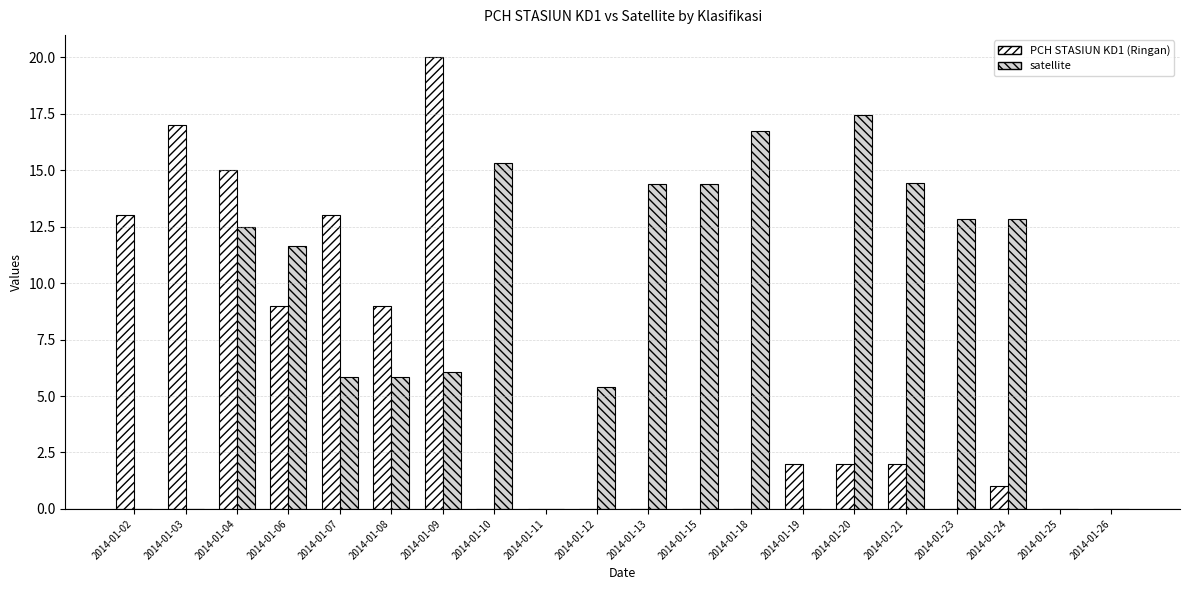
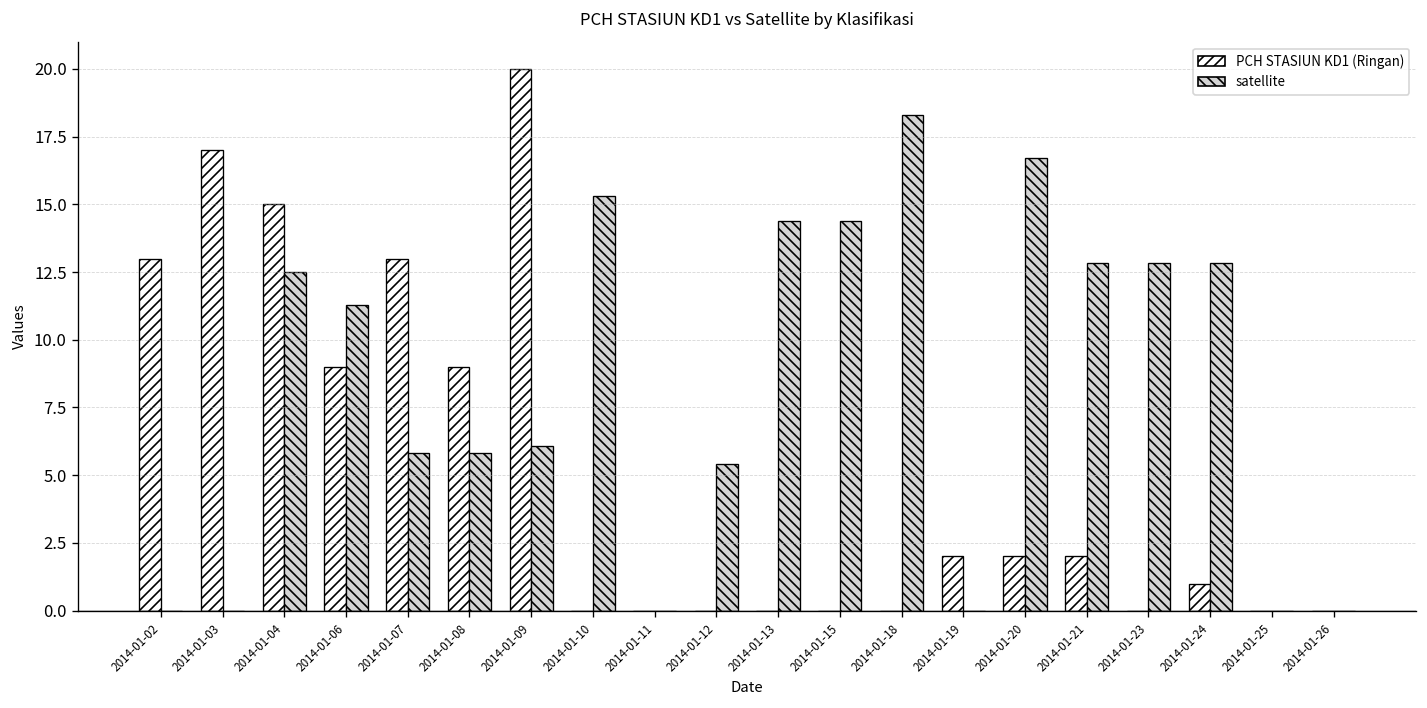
  {
    "satellite": {
      "2014-01-02": 0.0,
      "2014-01-03": 0.0,
      "2014-01-04": 12.5,
-     "2014-01-06": 11.6,
+     "2014-01-06": 11.3,
      "2014-01-07": 5.8,
      "2014-01-08": 5.8,
      "2014-01-09": 6.1,
      "2014-01-10": 15.3,
      "2014-01-11": 0.0,
      "2014-01-12": 5.4,
      "2014-01-13": 14.4,
      "2014-01-15": 14.4,
-     "2014-01-18": 16.7,
+     "2014-01-18": 18.3,
      "2014-01-19": 0.0,
-     "2014-01-20": 17.4,
-     "2014-01-21": 14.4,
+     "2014-01-20": 16.7,
+     "2014-01-21": 12.8,
      "2014-01-23": 12.8,
      "2014-01-24": 12.8,
      "2014-01-25": 0.0,
      "2014-01-26": 0.0
    }
  }
